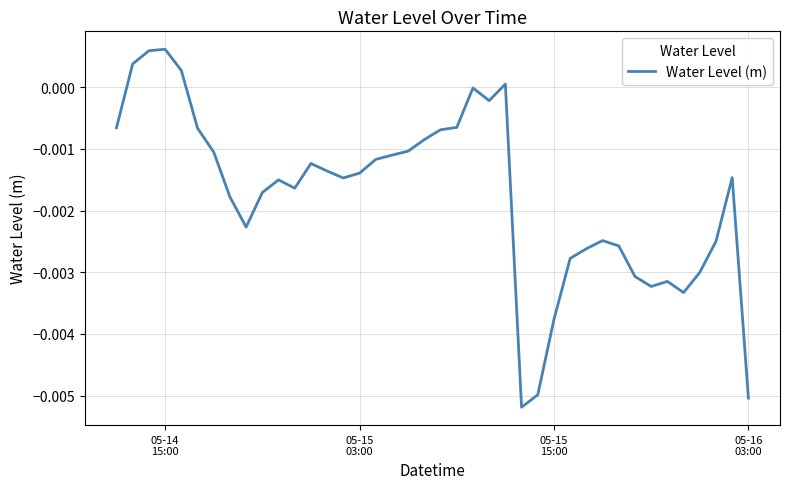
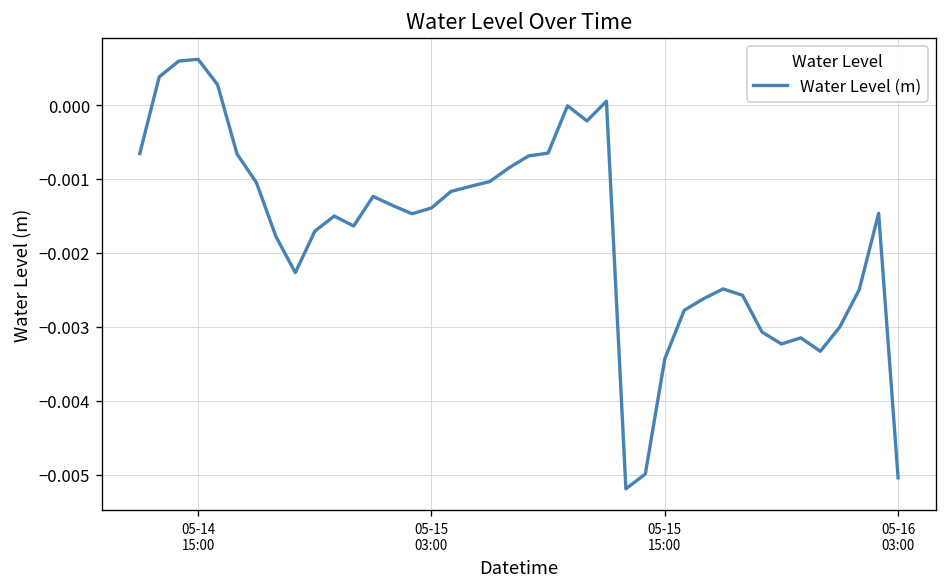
  {
    "05-14 15:00": 0.0006,
    "05-15 03:00": -0.0014,
-   "05-15 15:00": -0.0038,
+   "05-15 15:00": -0.0034,
    "05-16 03:00": -0.0050
  }
